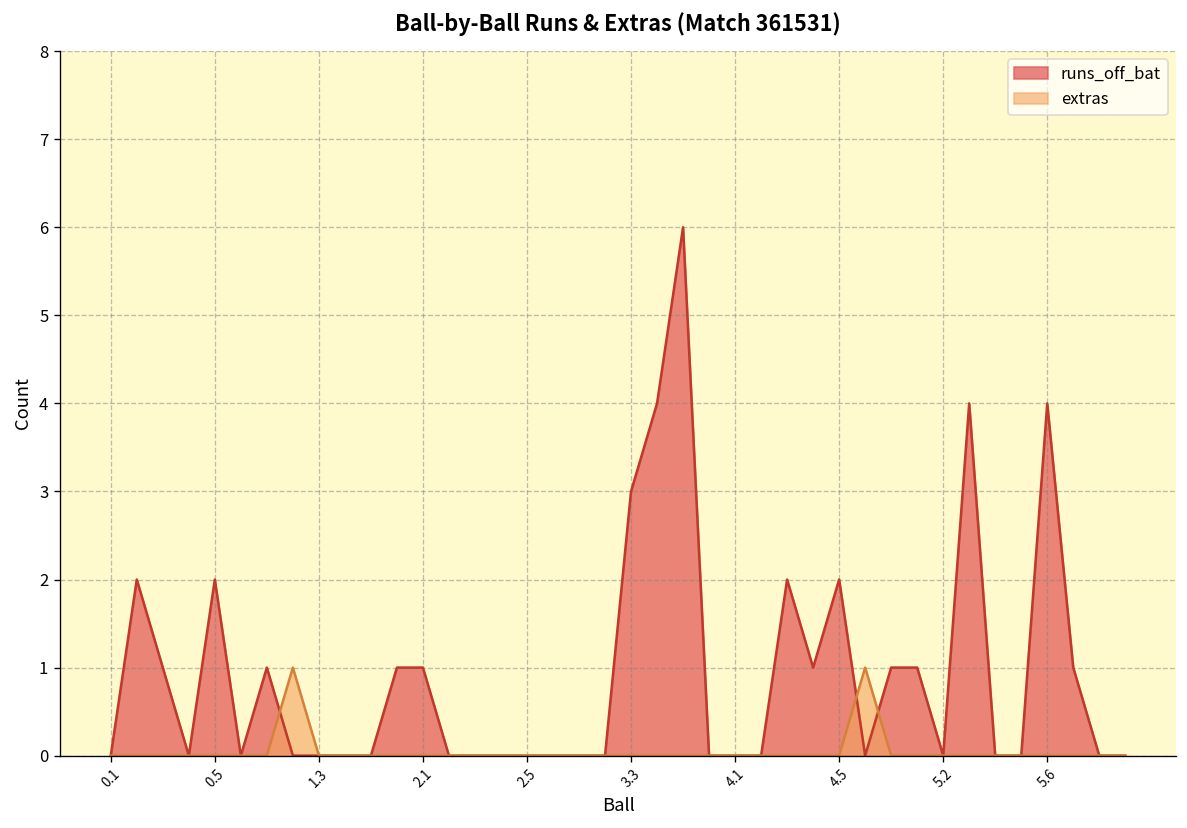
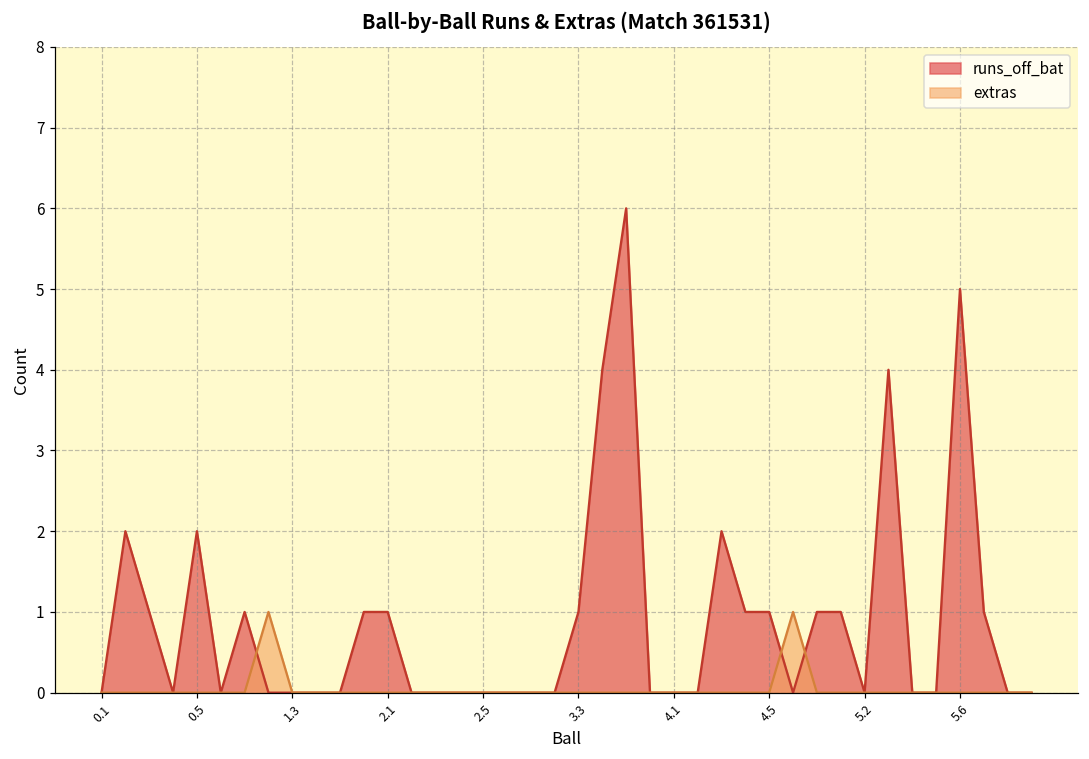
  {
    "runs_off_bat": {
      "0.5": 2,
      "2.1": 1,
-     "3.3": 3,
-     "4.5": 2,
-     "5.6": 4
+     "3.3": 1,
+     "4.5": 1,
+     "5.6": 5
    },
    "extras": {
      "0.5": 0,
      "2.1": 0,
      "3.3": 0,
      "4.5": 0,
      "5.6": 0
    }
  }
